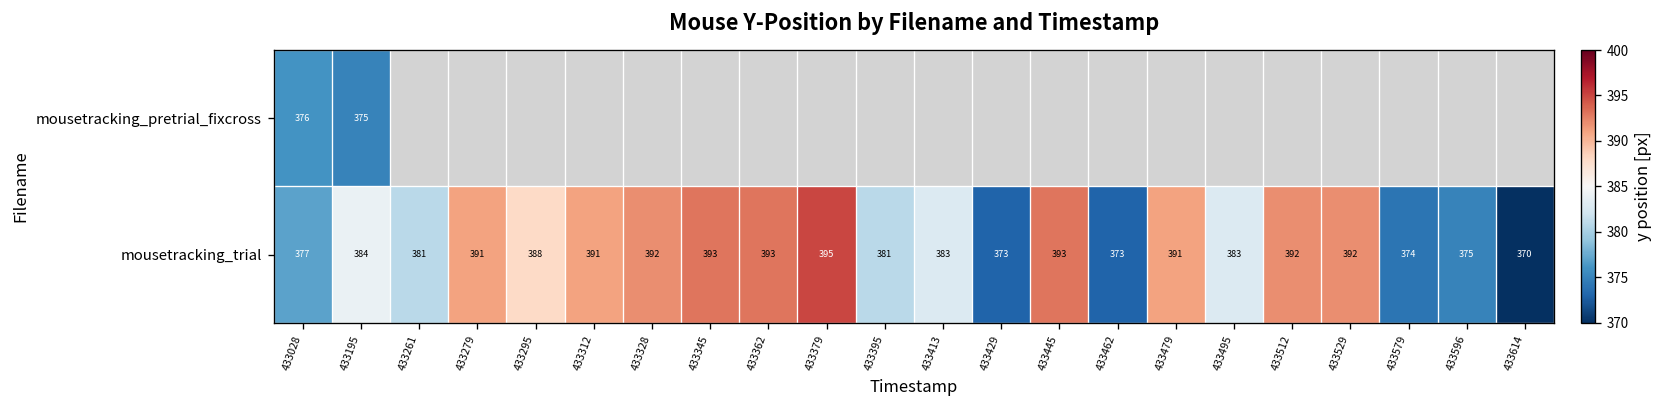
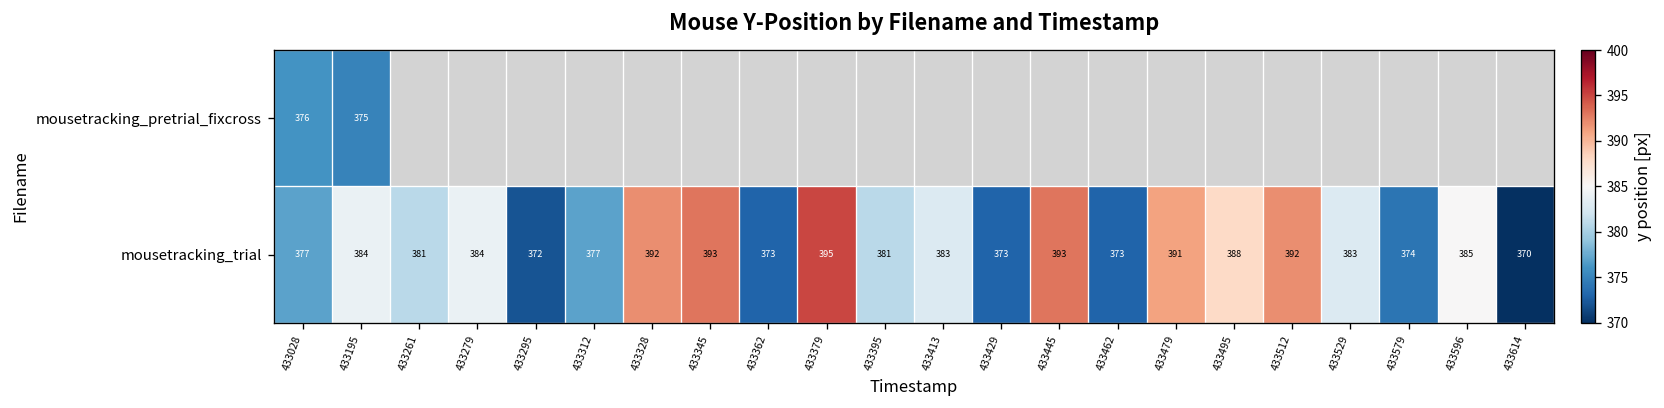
  {
    "mousetracking_pretrial_fixcross": {
      "433028": 376,
      "433195": 375
    },
    "mousetracking_trial": {
      "433028": 377,
      "433195": 384,
      "433261": 381,
-     "433279": 391,
-     "433295": 388,
-     "433312": 391,
+     "433279": 384,
+     "433295": 372,
+     "433312": 377,
      "433328": 392,
      "433345": 393,
-     "433362": 393,
+     "433362": 373,
      "433379": 395,
      "433395": 381,
      "433413": 383,
      "433429": 373,
      "433445": 393,
      "433462": 373,
      "433479": 391,
-     "433495": 383,
+     "433495": 388,
      "433512": 392,
-     "433529": 392,
+     "433529": 383,
      "433579": 374,
-     "433596": 375,
+     "433596": 385,
      "433614": 370
    }
  }
